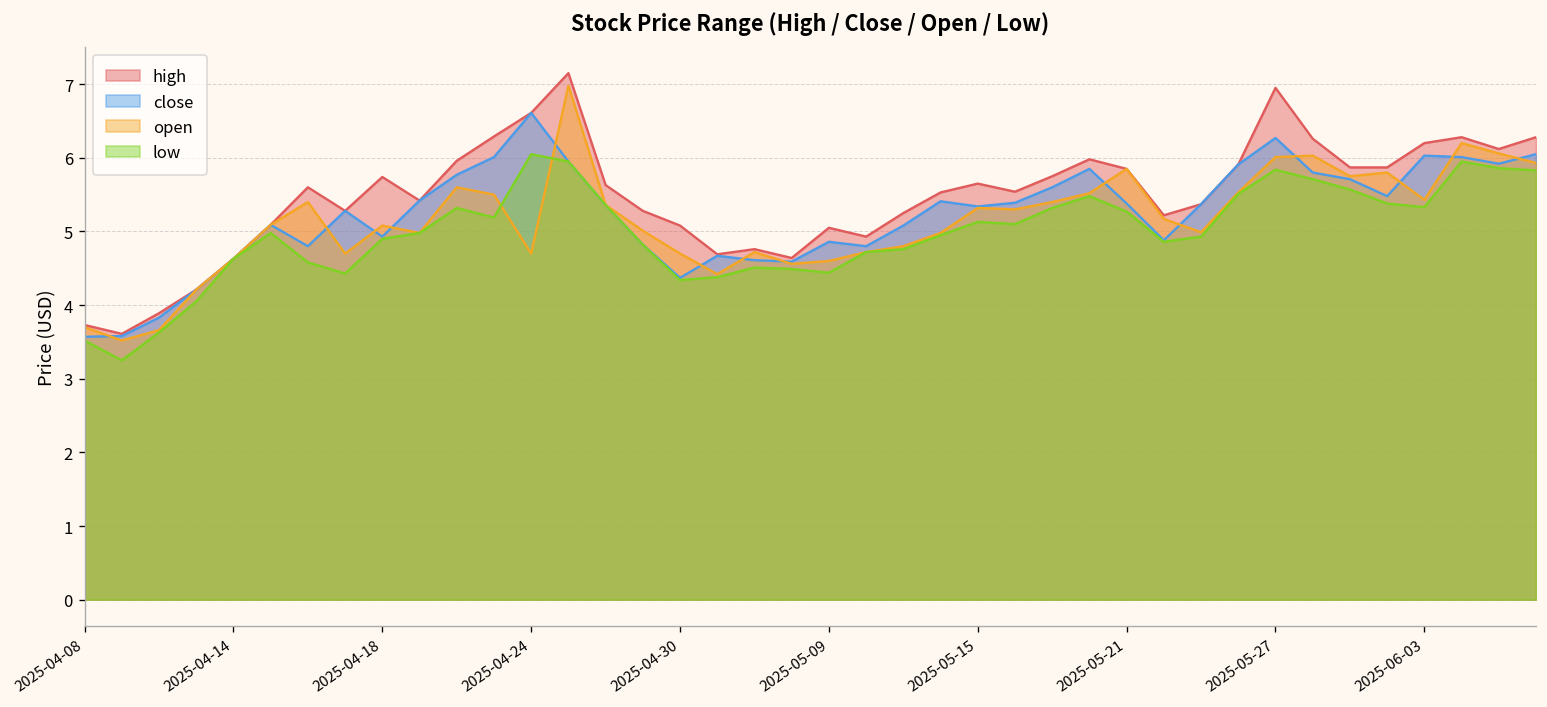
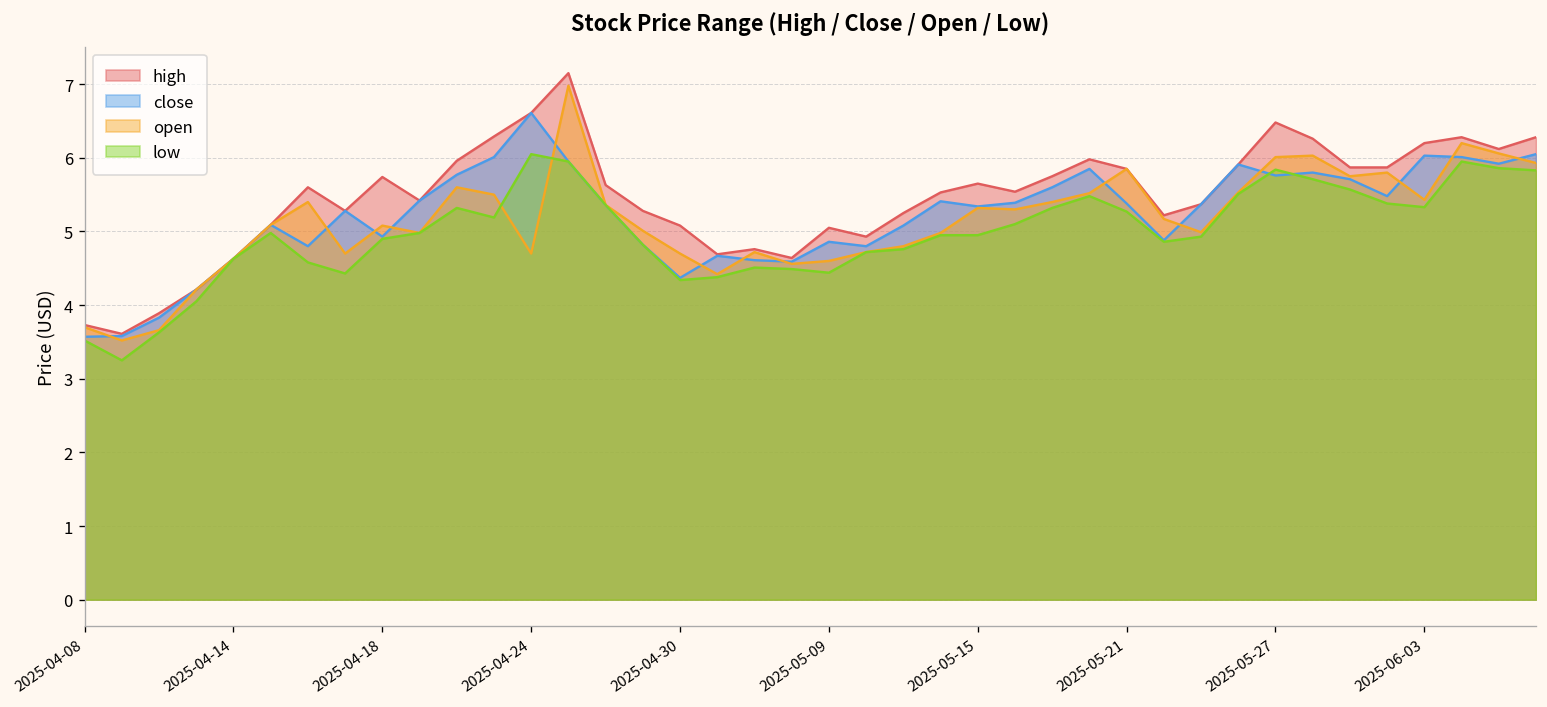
  {
    "high": {
      "2025-04-18": 5.7,
      "2025-04-30": 5.1,
      "2025-05-09": 5.1,
      "2025-05-15": 5.7,
-     "2025-05-27": 7.0,
+     "2025-05-27": 6.5,
      "2025-06-03": 6.2
    },
    "close": {
      "2025-04-08": 3.6,
      "2025-05-09": 4.9,
      "2025-05-21": 5.4,
-     "2025-05-27": 6.3,
+     "2025-05-27": 5.8,
      "2025-06-03": 6.0
    },
    "open": {
      "2025-04-18": 5.1,
      "2025-04-24": 4.7,
      "2025-04-30": 4.7,
      "2025-05-09": 4.6,
      "2025-05-27": 6.0,
      "2025-06-03": 5.4
    },
    "low": {
      "2025-04-08": 3.5,
      "2025-04-24": 6.1,
      "2025-05-09": 4.4,
-     "2025-05-15": 5.1,
+     "2025-05-15": 5.0,
      "2025-05-21": 5.3,
      "2025-05-27": 5.8,
      "2025-06-03": 5.3
    }
  }
